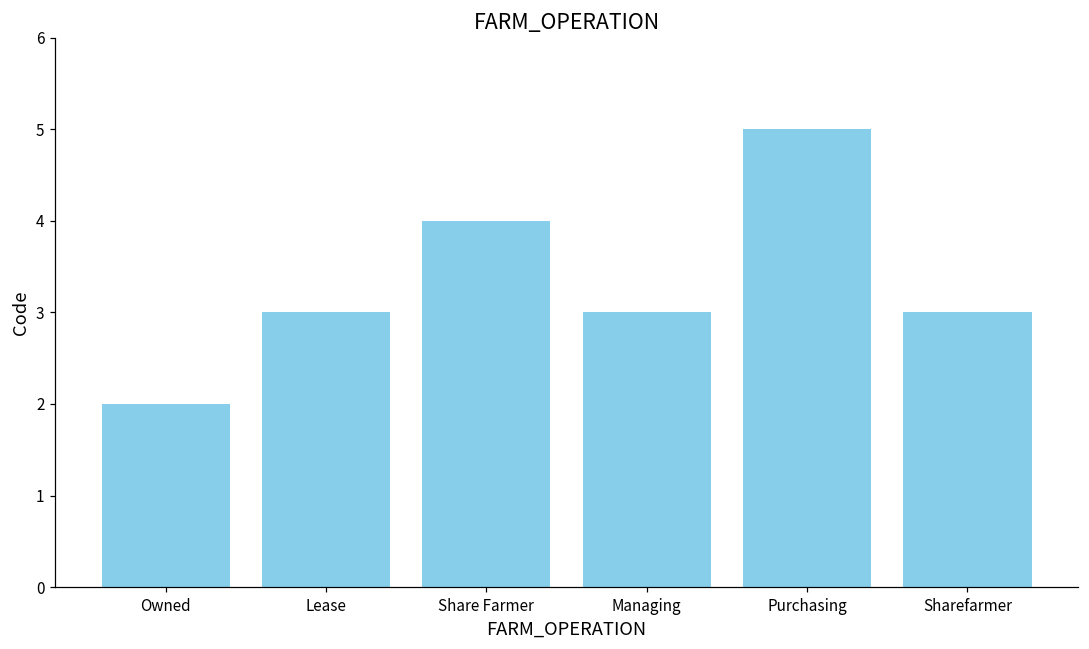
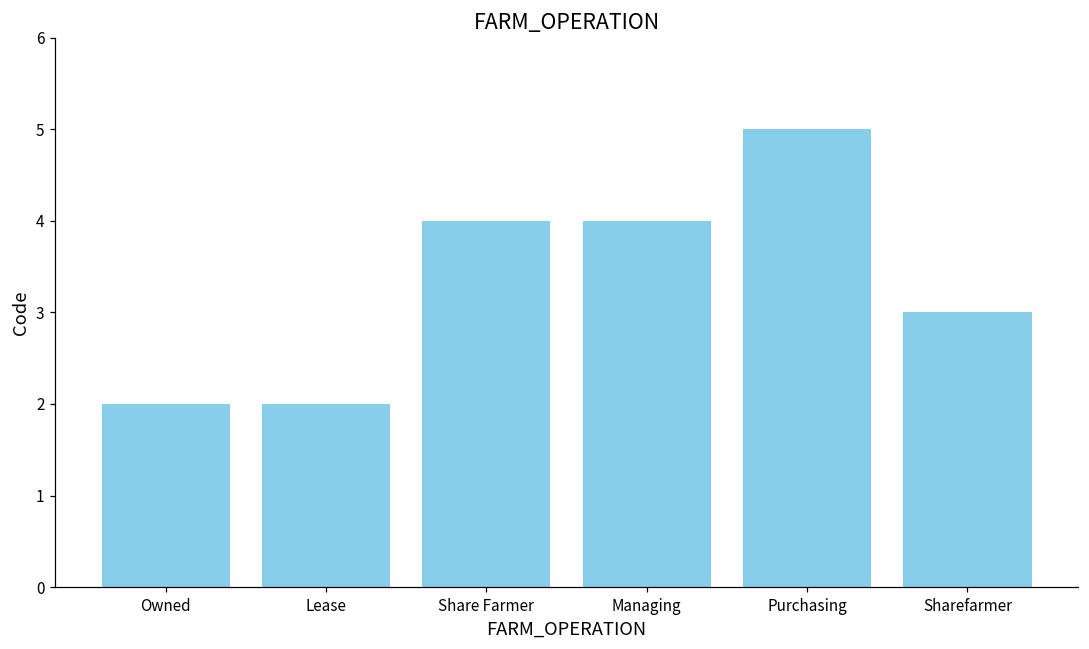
  {
    "Owned": 2,
-   "Lease": 3,
+   "Lease": 2,
    "Share Farmer": 4,
-   "Managing": 3,
+   "Managing": 4,
    "Purchasing": 5,
    "Sharefarmer": 3
  }
